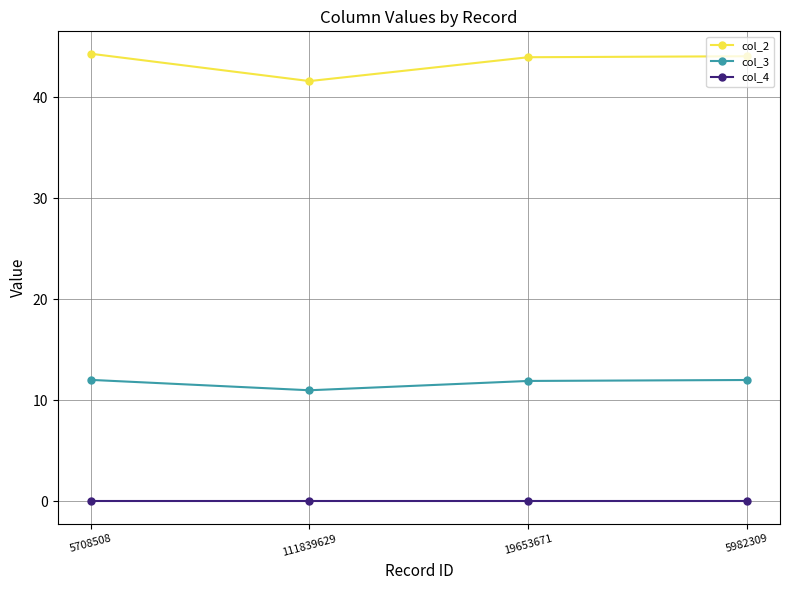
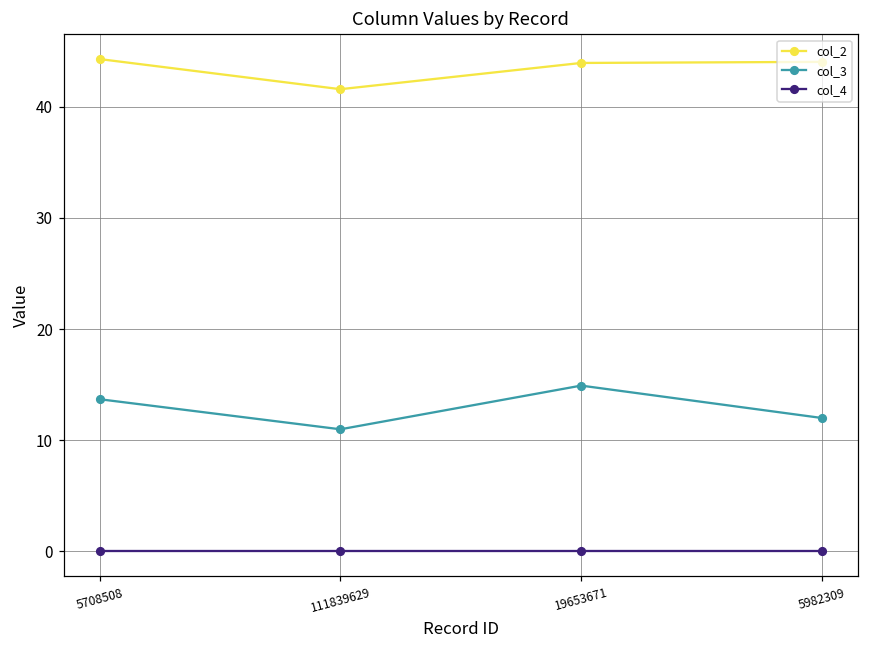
  {
    "col_2": {
      "5708508": 44.3,
      "111839629": 41.6,
      "19653671": 43.9
    },
    "col_3": {
-     "5708508": 12.0,
+     "5708508": 13.7,
      "111839629": 11.0,
-     "19653671": 11.9,
+     "19653671": 14.9,
      "5982309": 12.0
    },
    "col_4": {
      "5708508": 0.0,
      "111839629": 0.0,
      "19653671": 0.0,
      "5982309": 0.0
    }
  }
